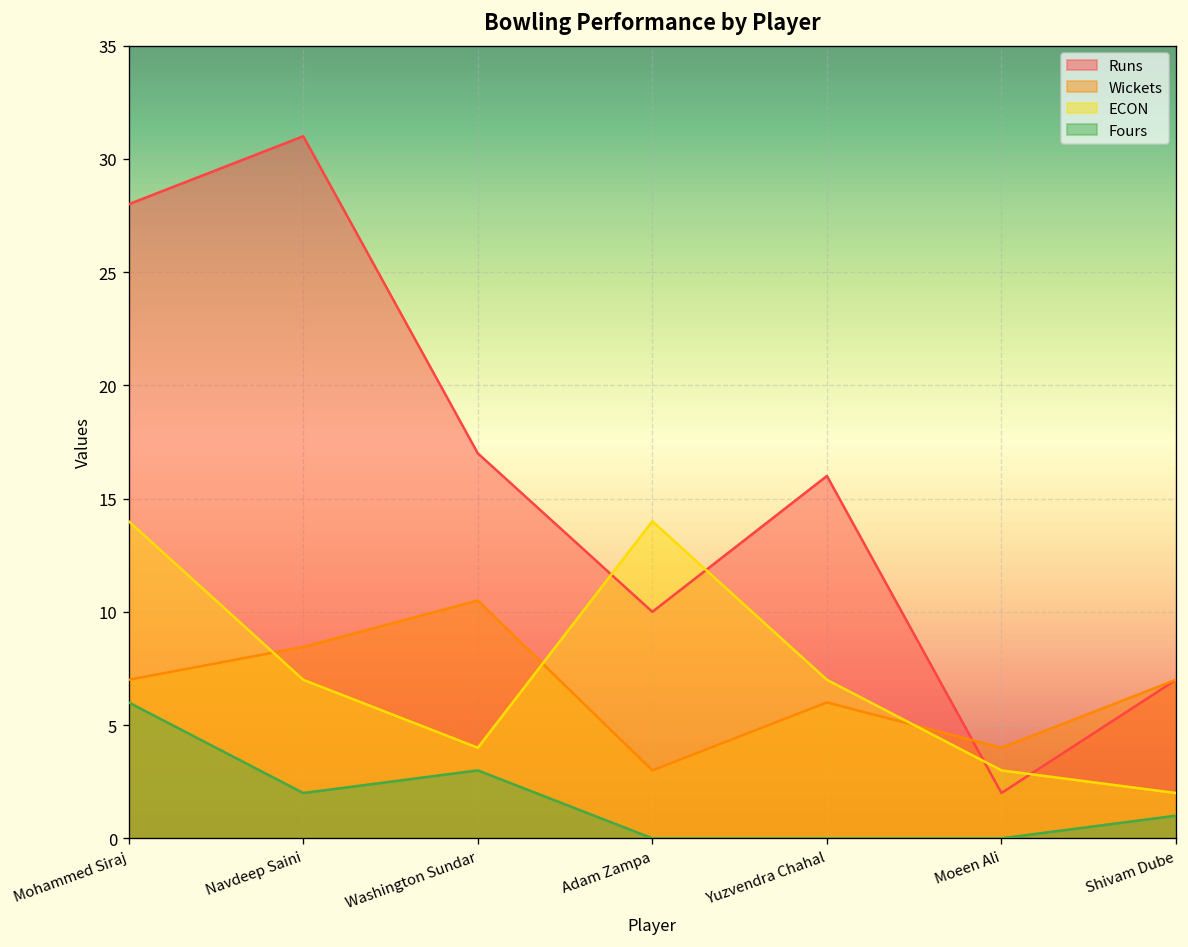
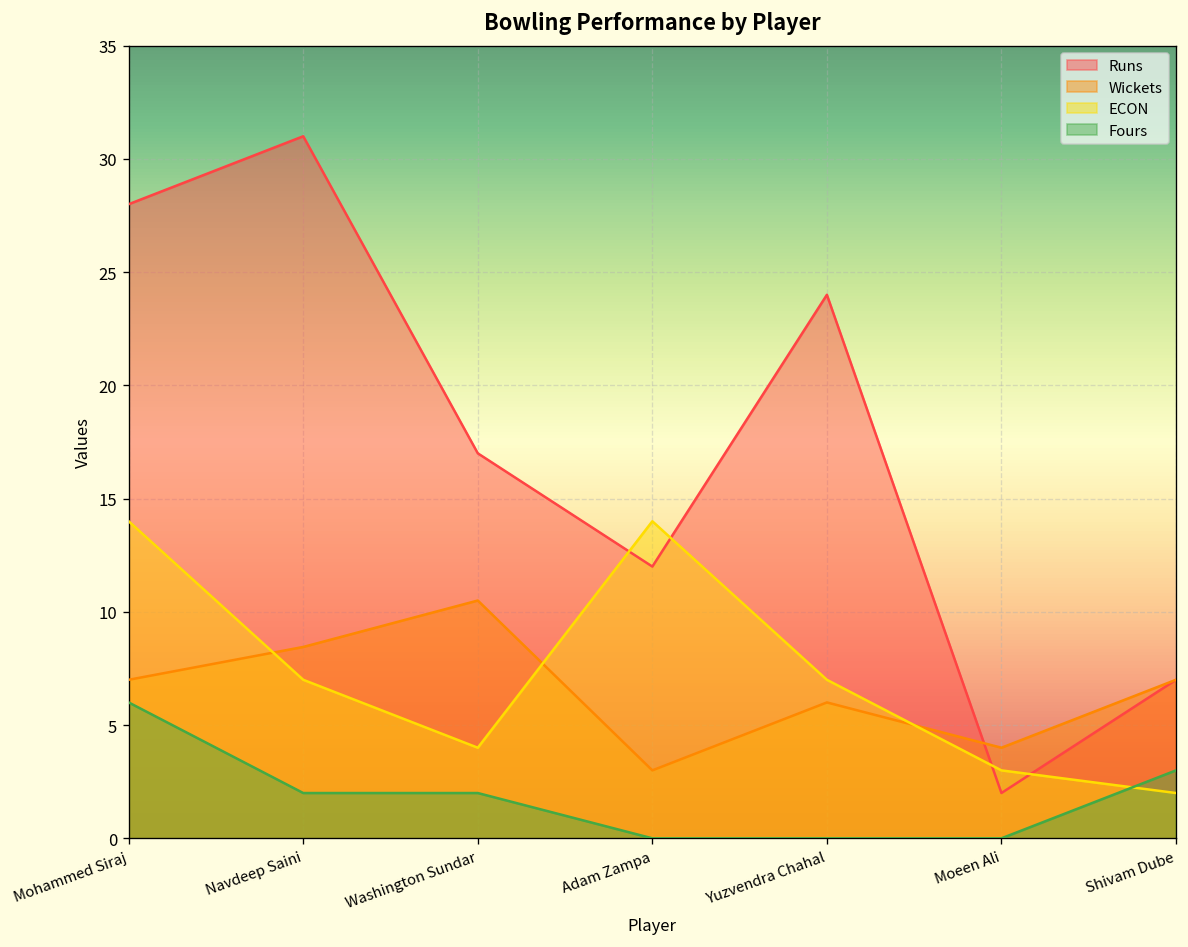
  {
    "Runs": {
      "Mohammed Siraj": 28,
      "Navdeep Saini": 31,
      "Washington Sundar": 17,
-     "Adam Zampa": 10,
-     "Yuzvendra Chahal": 16,
+     "Adam Zampa": 12,
+     "Yuzvendra Chahal": 24,
      "Moeen Ali": 2
    },
    "Fours": {
      "Mohammed Siraj": 6,
      "Navdeep Saini": 2,
-     "Washington Sundar": 3,
+     "Washington Sundar": 2,
      "Adam Zampa": 0,
      "Yuzvendra Chahal": 0,
      "Moeen Ali": 0,
-     "Shivam Dube": 1
+     "Shivam Dube": 3
    }
  }
